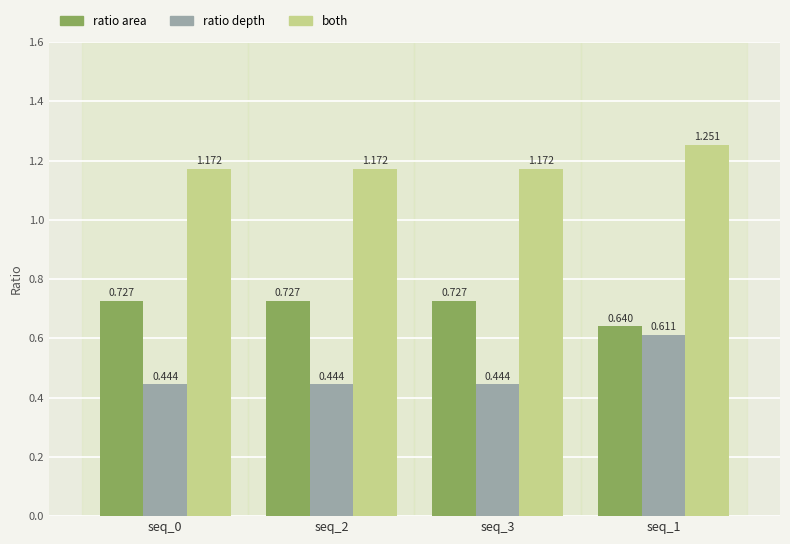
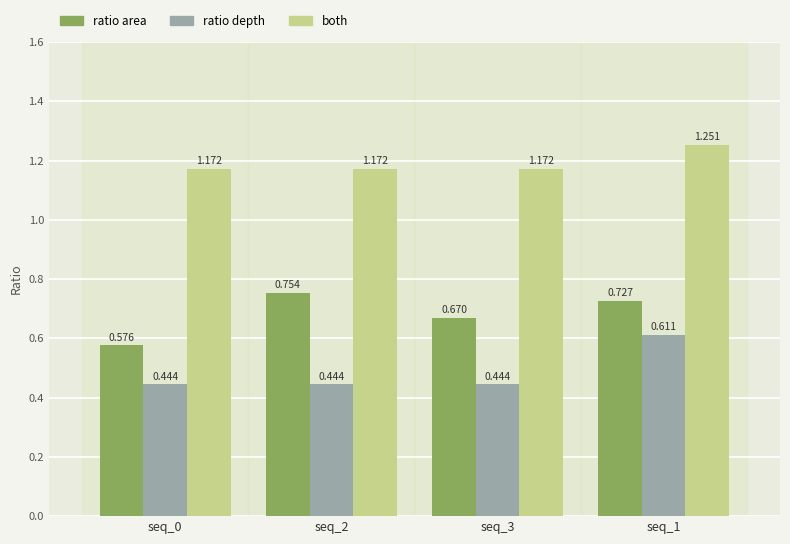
  {
    "ratio area": {
-     "seq_0": 0.727,
-     "seq_2": 0.727,
-     "seq_3": 0.727,
-     "seq_1": 0.640
+     "seq_0": 0.576,
+     "seq_2": 0.754,
+     "seq_3": 0.670,
+     "seq_1": 0.727
    },
    "ratio depth": {
      "seq_0": 0.444,
      "seq_2": 0.444,
      "seq_3": 0.444,
      "seq_1": 0.611
    },
    "both": {
      "seq_0": 1.172,
      "seq_2": 1.172,
      "seq_3": 1.172,
      "seq_1": 1.251
    }
  }
